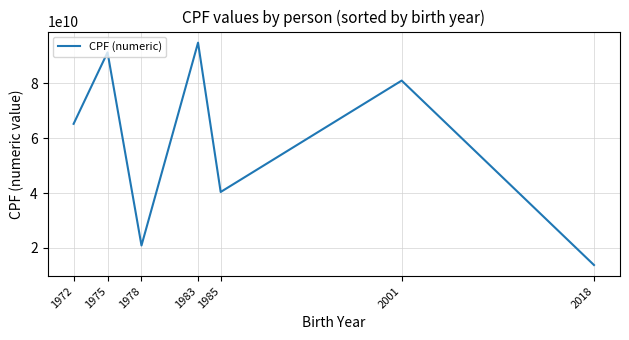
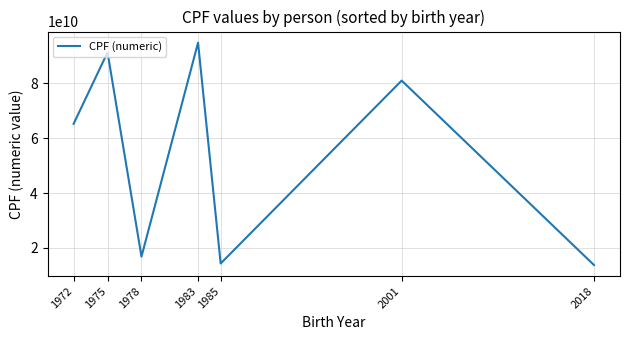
  {
    "1972": 65000000000,
-   "1978": 21000000000,
+   "1978": 17000000000,
    "1983": 95000000000,
-   "1985": 40000000000,
+   "1985": 14000000000,
    "2001": 81000000000,
    "2018": 14000000000
  }
